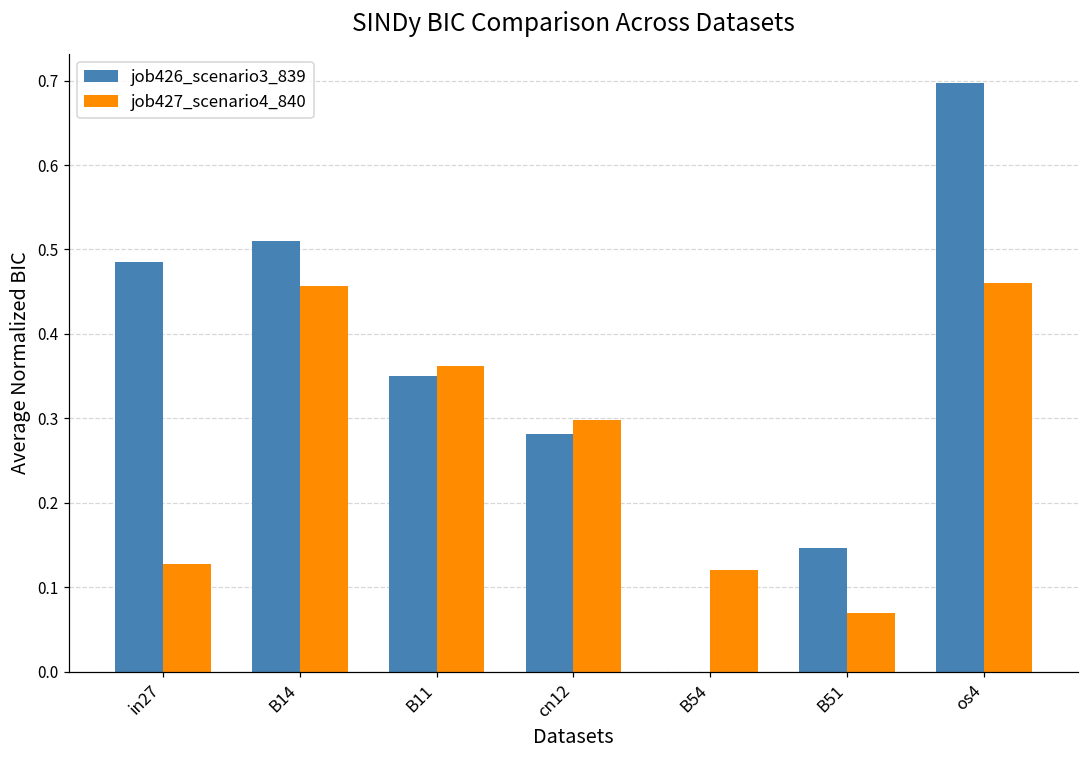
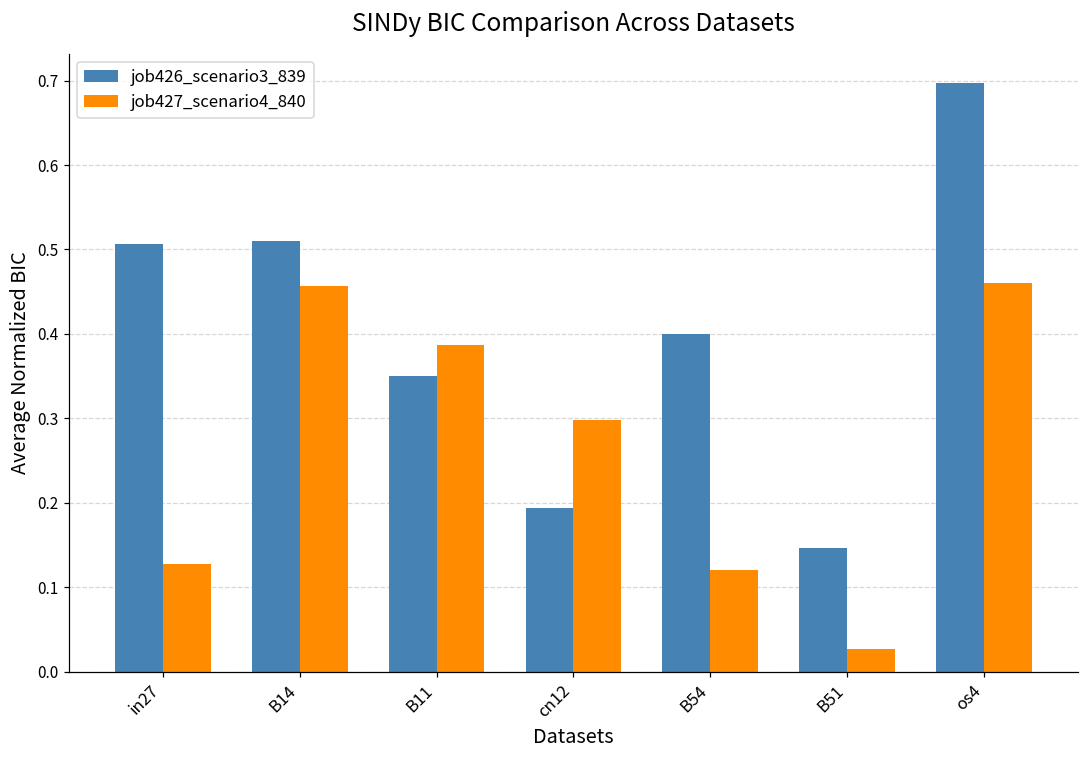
  {
    "job426_scenario3_839": {
-     "in27": 0.49,
+     "in27": 0.51,
      "B14": 0.51,
      "B11": 0.35,
-     "cn12": 0.28,
-     "B54": 0.0,
+     "cn12": 0.19,
+     "B54": 0.4,
      "B51": 0.15,
      "os4": 0.70
    },
    "job427_scenario4_840": {
      "in27": 0.13,
      "B14": 0.46,
-     "B11": 0.36,
+     "B11": 0.39,
      "cn12": 0.30,
      "B54": 0.12,
-     "B51": 0.07,
+     "B51": 0.03,
      "os4": 0.46
    }
  }
